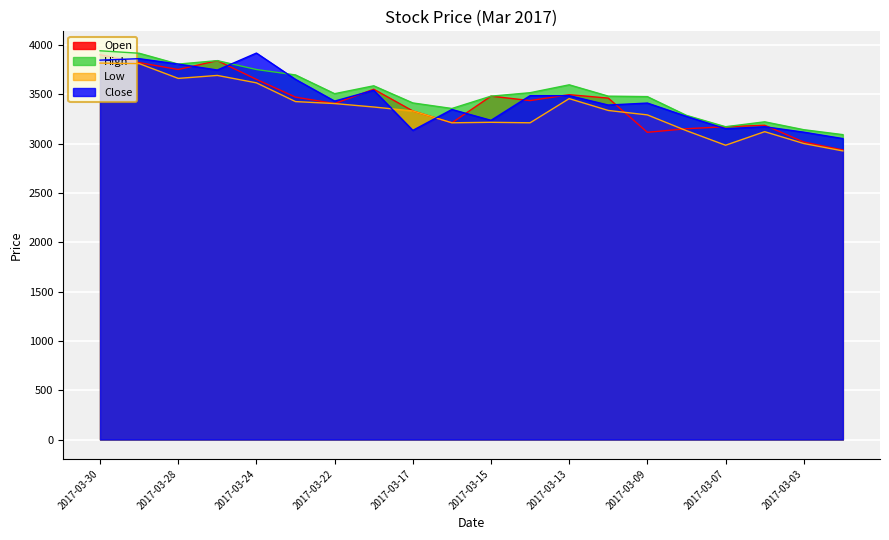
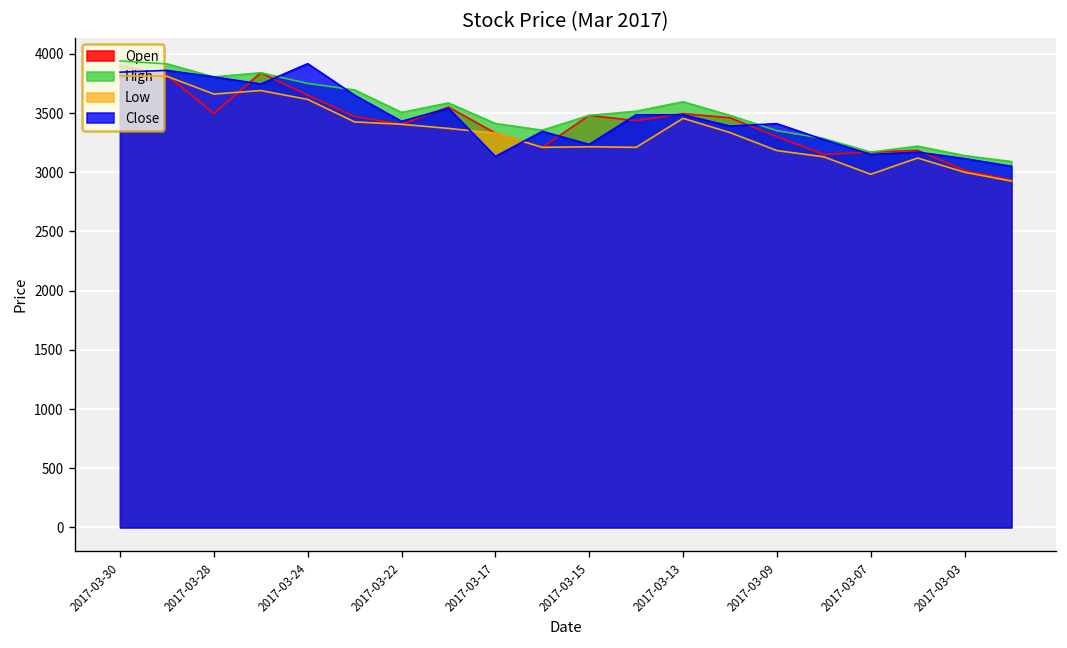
  {
    "Open": {
-     "2017-03-28": 3800,
+     "2017-03-28": 3500,
      "2017-03-24": 3700,
-     "2017-03-09": 3100
+     "2017-03-09": 3300
    },
    "High": {
      "2017-03-24": 3800,
      "2017-03-22": 3500,
      "2017-03-17": 3400,
      "2017-03-13": 3600,
-     "2017-03-09": 3500
+     "2017-03-09": 3400
    },
    "Low": {
      "2017-03-28": 3700,
      "2017-03-24": 3600,
      "2017-03-13": 3500,
-     "2017-03-09": 3300,
+     "2017-03-09": 3200,
      "2017-03-07": 3000
    },
    "Close": {
      "2017-03-24": 3900,
      "2017-03-17": 3100,
      "2017-03-09": 3400
    }
  }
